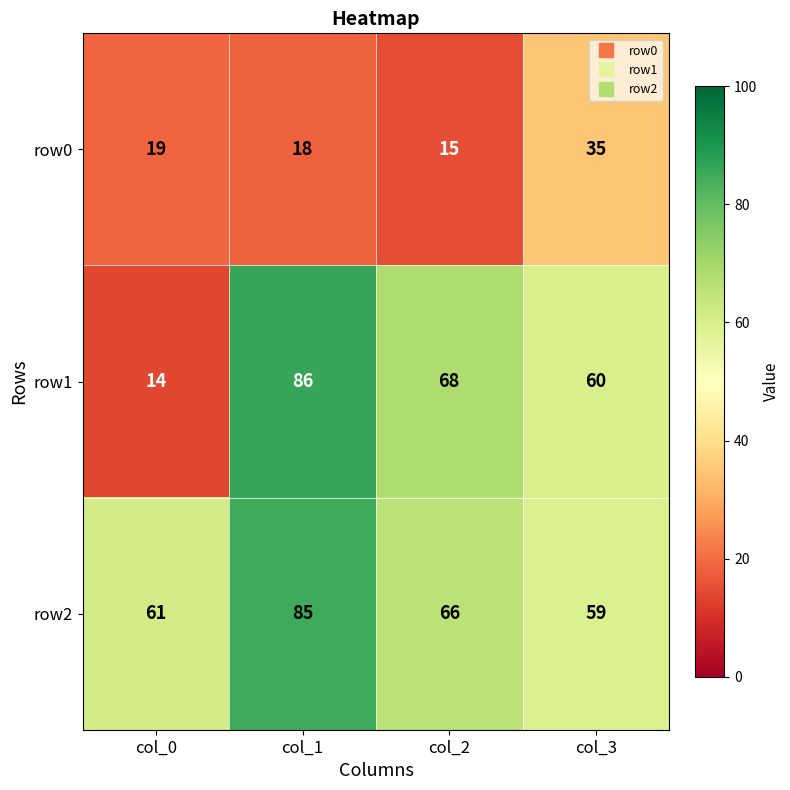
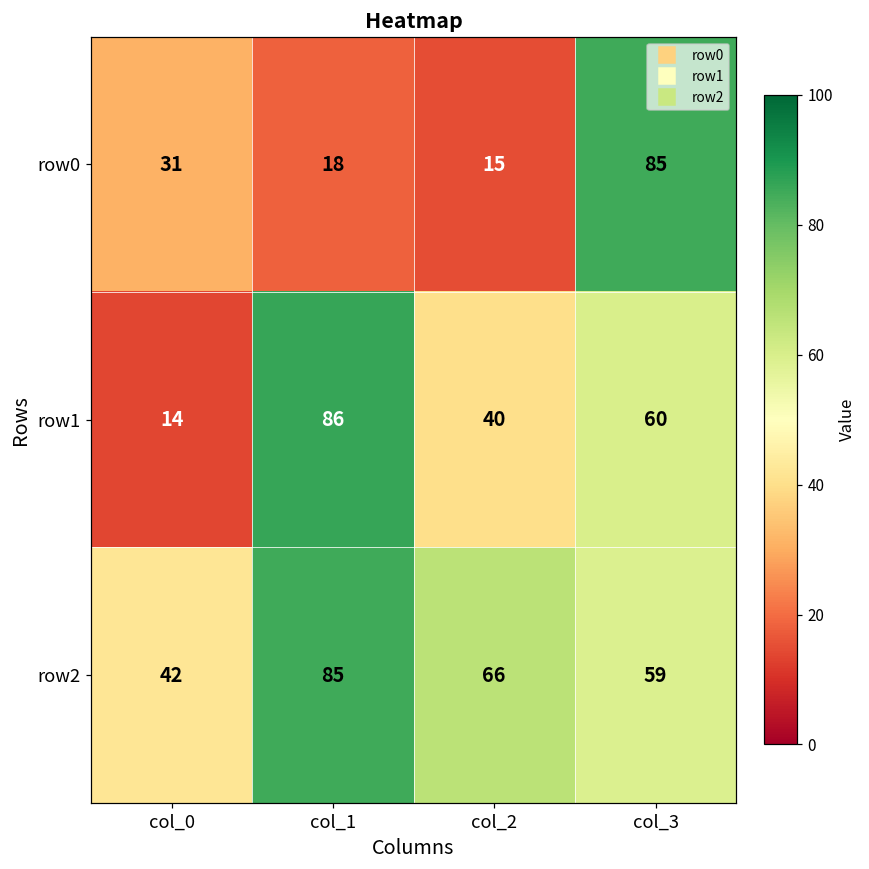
  {
    "row0": {
-     "col_0": 19,
+     "col_0": 31,
      "col_1": 18,
      "col_2": 15,
-     "col_3": 35
+     "col_3": 85
    },
    "row1": {
      "col_0": 14,
      "col_1": 86,
-     "col_2": 68,
+     "col_2": 40,
      "col_3": 60
    },
    "row2": {
-     "col_0": 61,
+     "col_0": 42,
      "col_1": 85,
      "col_2": 66,
      "col_3": 59
    }
  }
